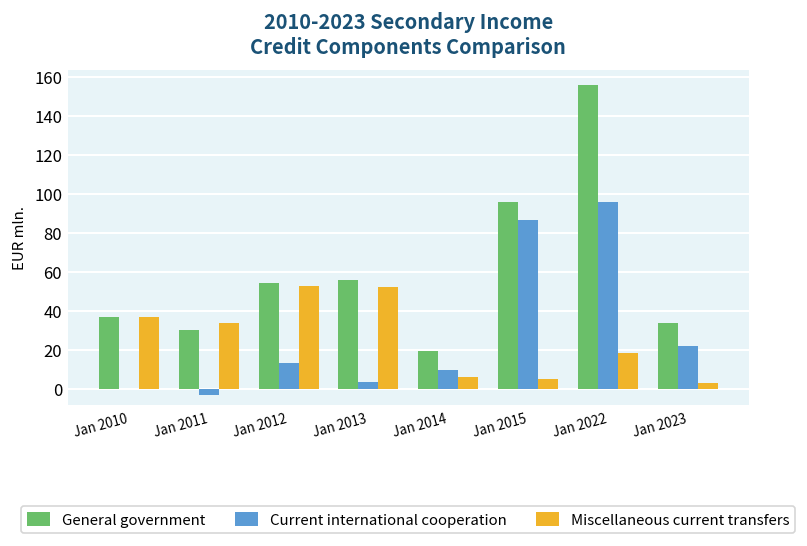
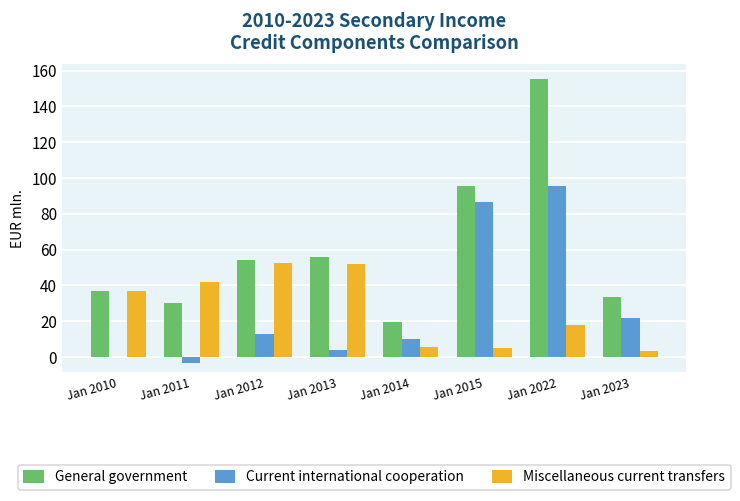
  {
    "General government": {
      "Jan 2010": 37,
      "Jan 2011": 30,
      "Jan 2012": 54,
      "Jan 2013": 56,
      "Jan 2014": 19,
      "Jan 2015": 96,
      "Jan 2022": 156,
      "Jan 2023": 34
    },
    "Current international cooperation": {
      "Jan 2011": -3,
      "Jan 2012": 13,
      "Jan 2013": 4,
      "Jan 2014": 10,
      "Jan 2015": 87,
      "Jan 2022": 96,
      "Jan 2023": 22
    },
    "Miscellaneous current transfers": {
      "Jan 2010": 37,
-     "Jan 2011": 34,
+     "Jan 2011": 42,
      "Jan 2012": 53,
      "Jan 2013": 52,
      "Jan 2014": 6,
      "Jan 2015": 5,
      "Jan 2022": 18,
      "Jan 2023": 3
    }
  }
